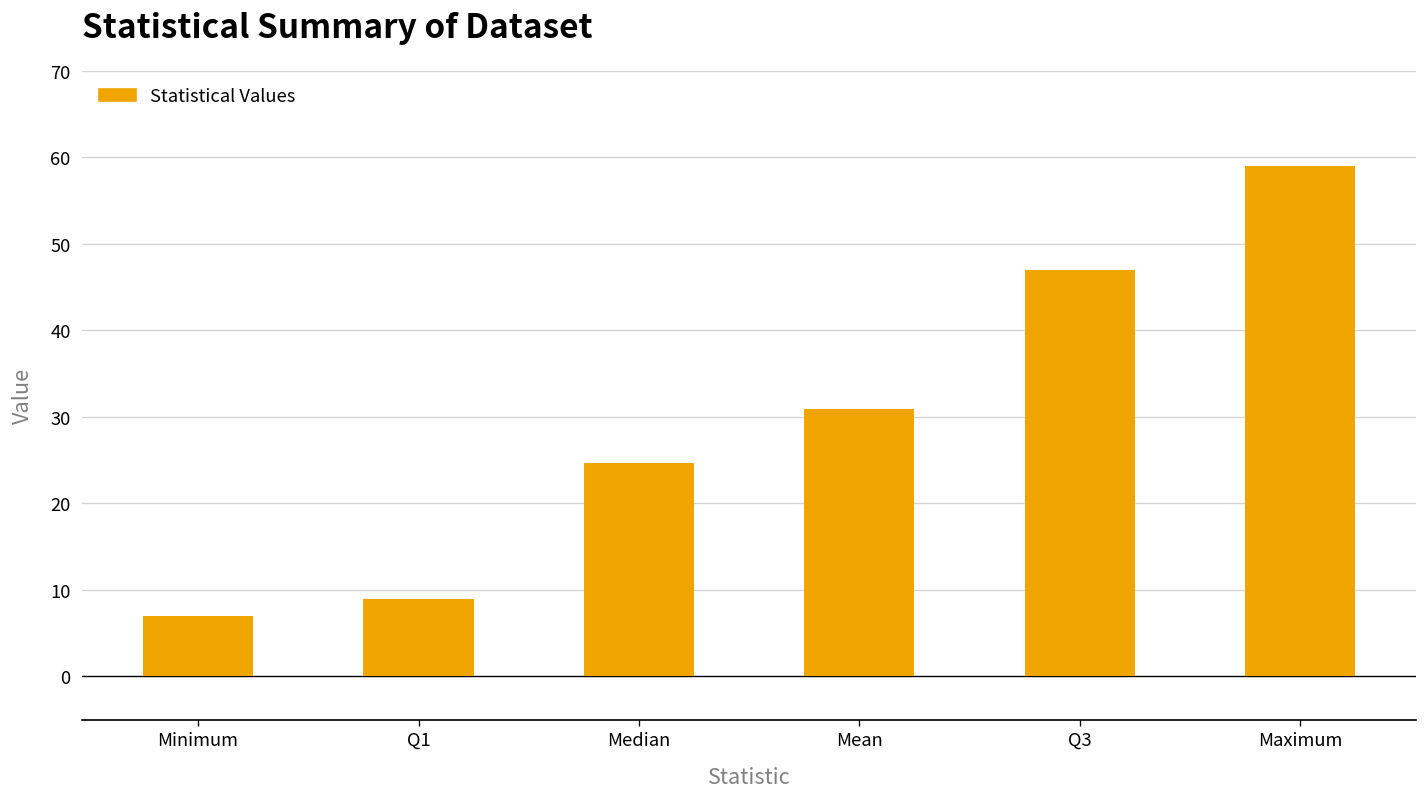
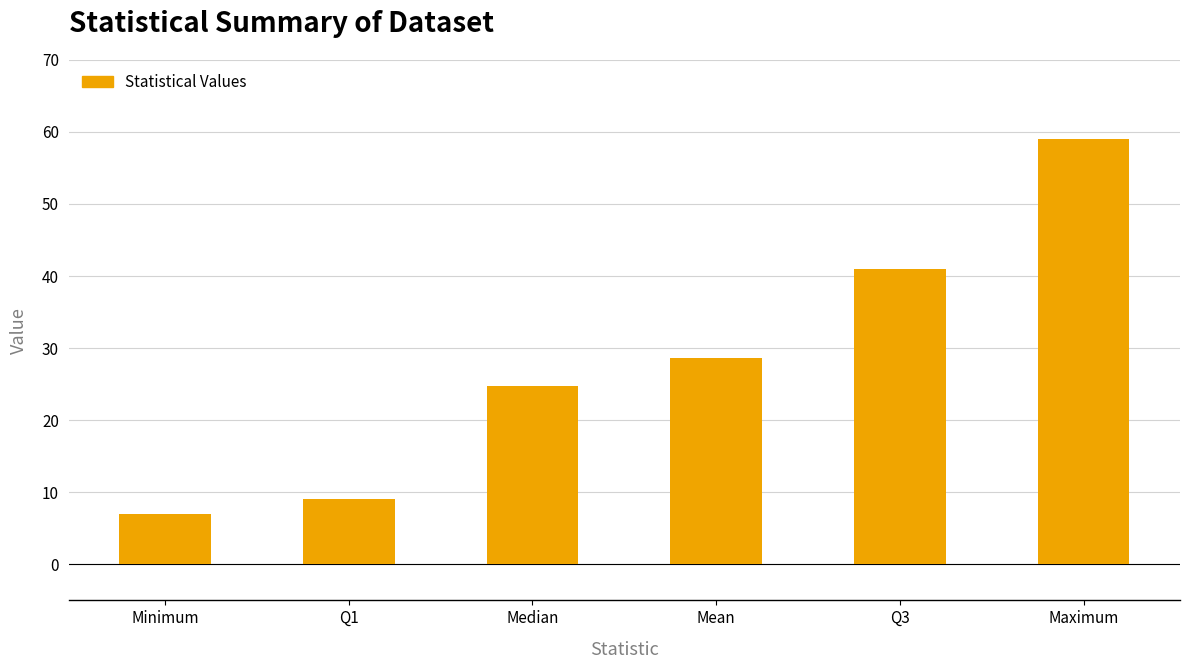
  {
    "Minimum": 7,
    "Q1": 9,
    "Median": 25,
-   "Mean": 31,
-   "Q3": 47,
+   "Mean": 29,
+   "Q3": 41,
    "Maximum": 59
  }
